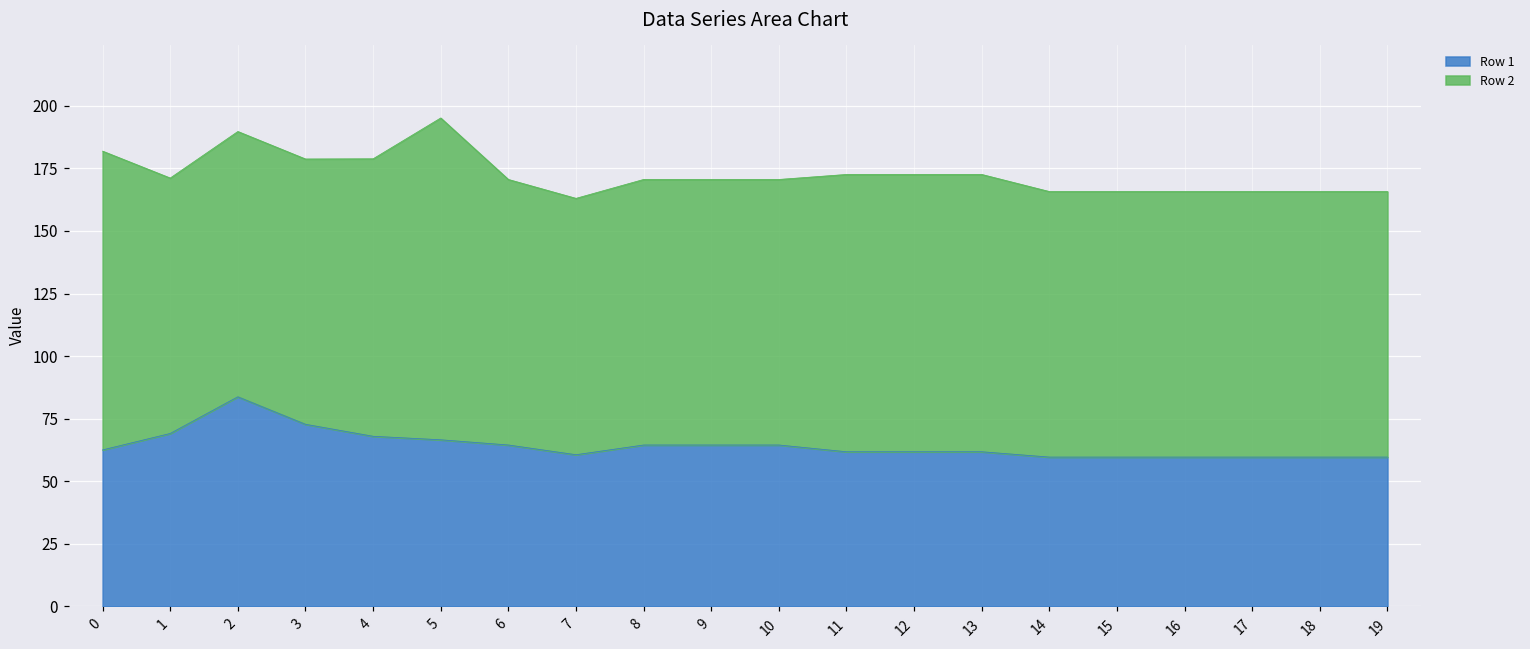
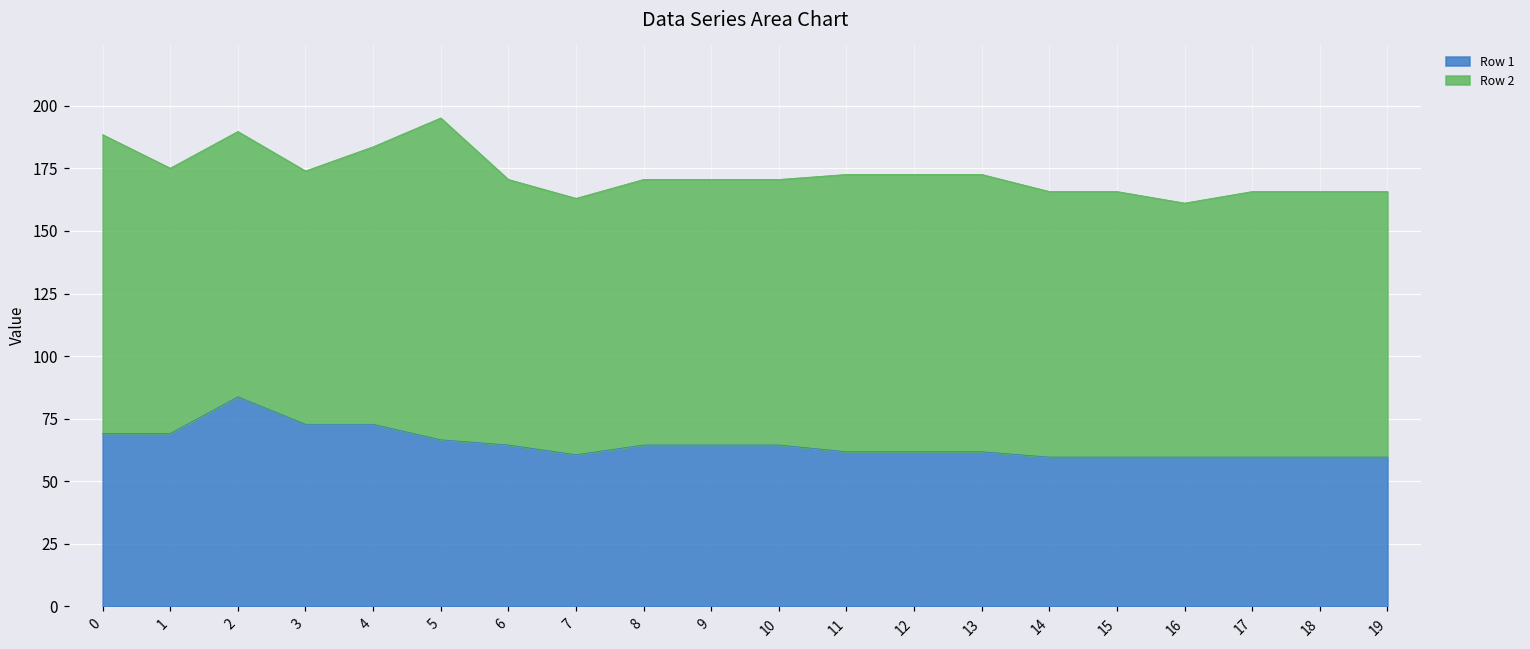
  {
    "Row 1": {
-     "0": 63,
+     "0": 69,
      "1": 69,
      "2": 84,
      "3": 73,
-     "4": 68,
+     "4": 73,
      "5": 67,
      "6": 64,
      "7": 61,
      "8": 64,
      "9": 64,
      "10": 64,
      "11": 62,
      "12": 62,
      "13": 62,
      "14": 60,
      "15": 60,
      "16": 60,
      "17": 60,
      "18": 60,
      "19": 60
    },
    "Row 2": {
      "0": 119,
-     "1": 102,
+     "1": 106,
      "2": 106,
-     "3": 106,
+     "3": 101,
      "4": 111,
      "5": 129,
      "6": 106,
      "7": 102,
      "8": 106,
      "9": 106,
      "10": 106,
      "11": 111,
      "12": 111,
      "13": 111,
      "14": 106,
      "15": 106,
-     "16": 106,
+     "16": 102,
      "17": 106,
      "18": 106,
      "19": 106
    }
  }
